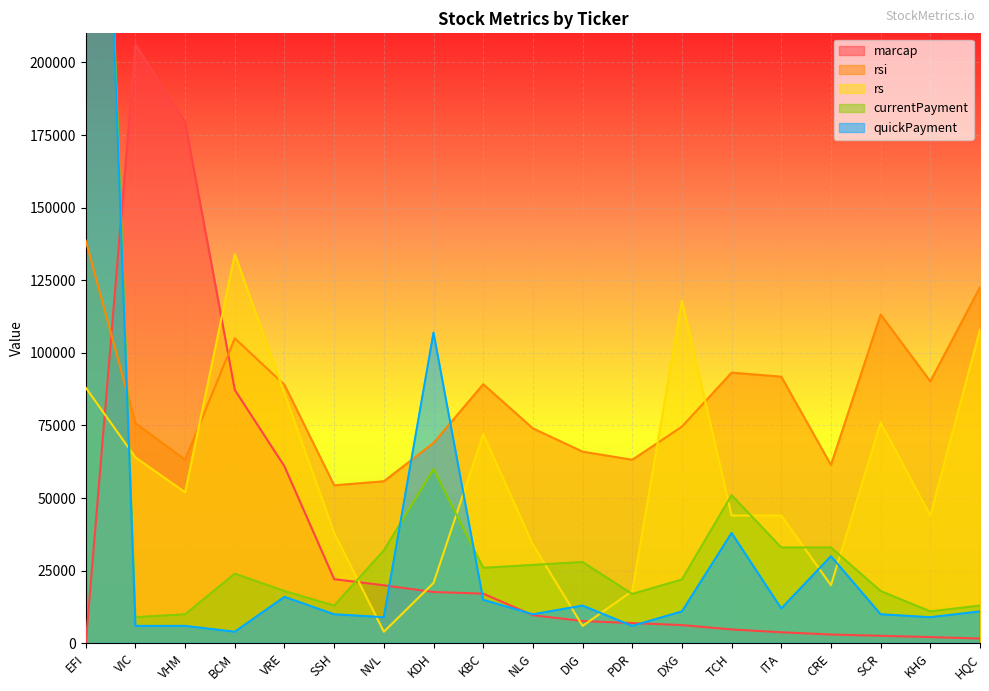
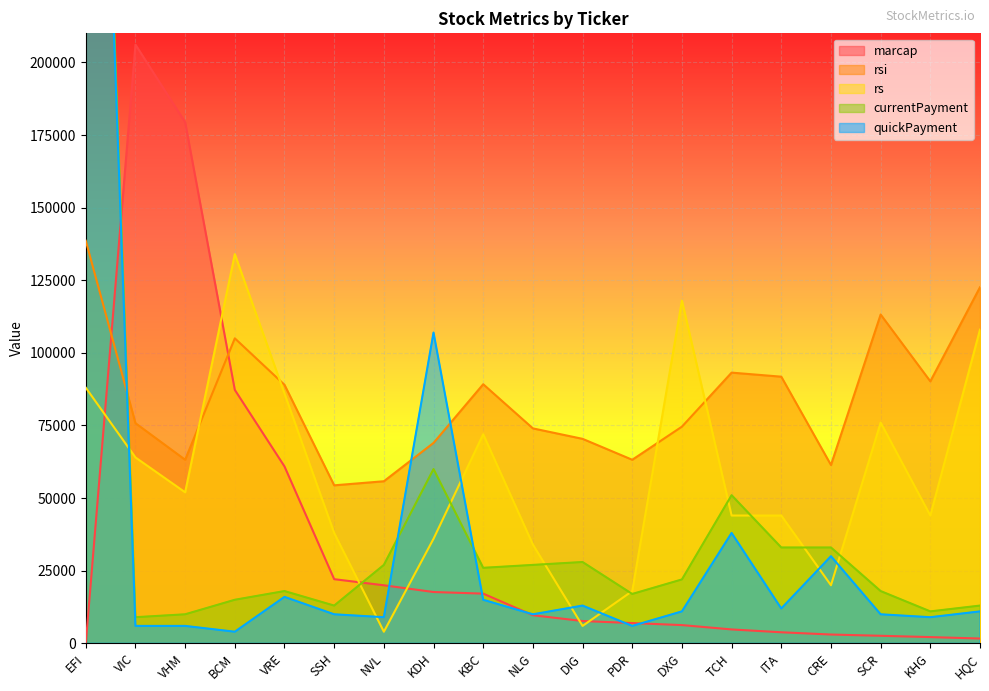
  {
    "marcap": {
      "EFI": 0,
      "VIC": 206000,
      "VHM": 179000,
      "BCM": 87000,
      "VRE": 61000,
      "SSH": 22000,
      "NVL": 20000,
      "KDH": 18000,
      "KBC": 17000,
      "DIG": 8000,
      "PDR": 7000,
      "DXG": 6000,
      "TCH": 5000,
      "ITA": 4000,
      "CRE": 3000,
      "SCR": 3000,
      "KHG": 2000,
      "HQC": 2000
    },
    "rsi": {
      "EFI": 139000,
      "VIC": 76000,
      "VHM": 63000,
      "BCM": 105000,
      "VRE": 89000,
      "SSH": 54000,
      "NVL": 56000,
      "KDH": 69000,
      "KBC": 89000,
      "NLG": 74000,
-     "DIG": 66000,
+     "DIG": 70000,
      "PDR": 63000,
      "DXG": 75000,
      "TCH": 93000,
      "ITA": 92000,
      "CRE": 61000,
      "SCR": 113000,
      "KHG": 90000,
      "HQC": 123000
    },
    "rs": {
      "EFI": 88000,
      "VIC": 64000,
      "VHM": 52000,
      "BCM": 134000,
      "VRE": 86000,
      "SSH": 38000,
      "NVL": 4000,
-     "KDH": 21000,
+     "KDH": 36000,
      "KBC": 72000,
      "NLG": 34000,
      "DIG": 6000,
      "PDR": 18000,
      "DXG": 118000,
      "TCH": 44000,
      "ITA": 44000,
      "CRE": 20000,
      "SCR": 76000,
      "KHG": 44000,
      "HQC": 108000
    },
    "currentPayment": {
      "VIC": 9000,
      "VHM": 10000,
-     "BCM": 24000,
+     "BCM": 15000,
      "VRE": 18000,
      "SSH": 13000,
-     "NVL": 32000,
+     "NVL": 27000,
      "KDH": 60000,
      "KBC": 26000,
      "NLG": 27000,
      "DIG": 28000,
      "PDR": 17000,
      "DXG": 22000,
      "TCH": 51000,
      "ITA": 33000,
      "CRE": 33000,
      "SCR": 18000,
      "KHG": 11000,
      "HQC": 13000
    },
    "quickPayment": {
      "VIC": 6000,
      "VHM": 6000,
      "BCM": 4000,
      "VRE": 16000,
      "SSH": 10000,
      "NVL": 9000,
      "KDH": 107000,
      "KBC": 15000,
      "DIG": 13000,
      "PDR": 6000,
      "DXG": 11000,
      "TCH": 38000,
      "ITA": 12000,
      "CRE": 30000,
      "SCR": 10000,
      "KHG": 9000,
      "HQC": 11000
    }
  }
